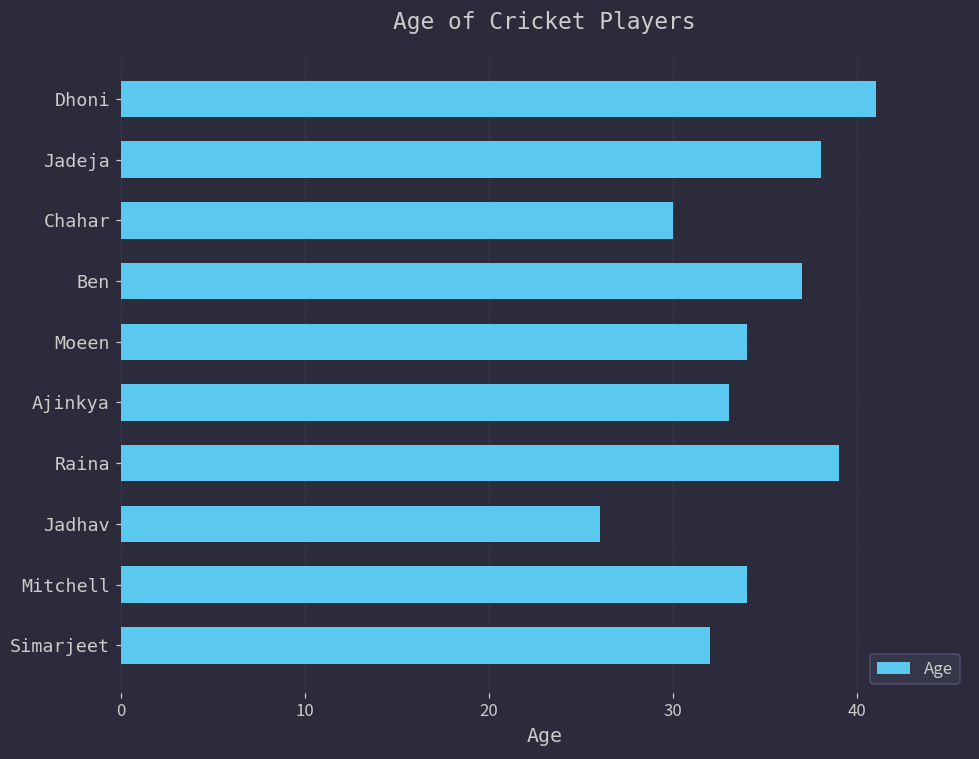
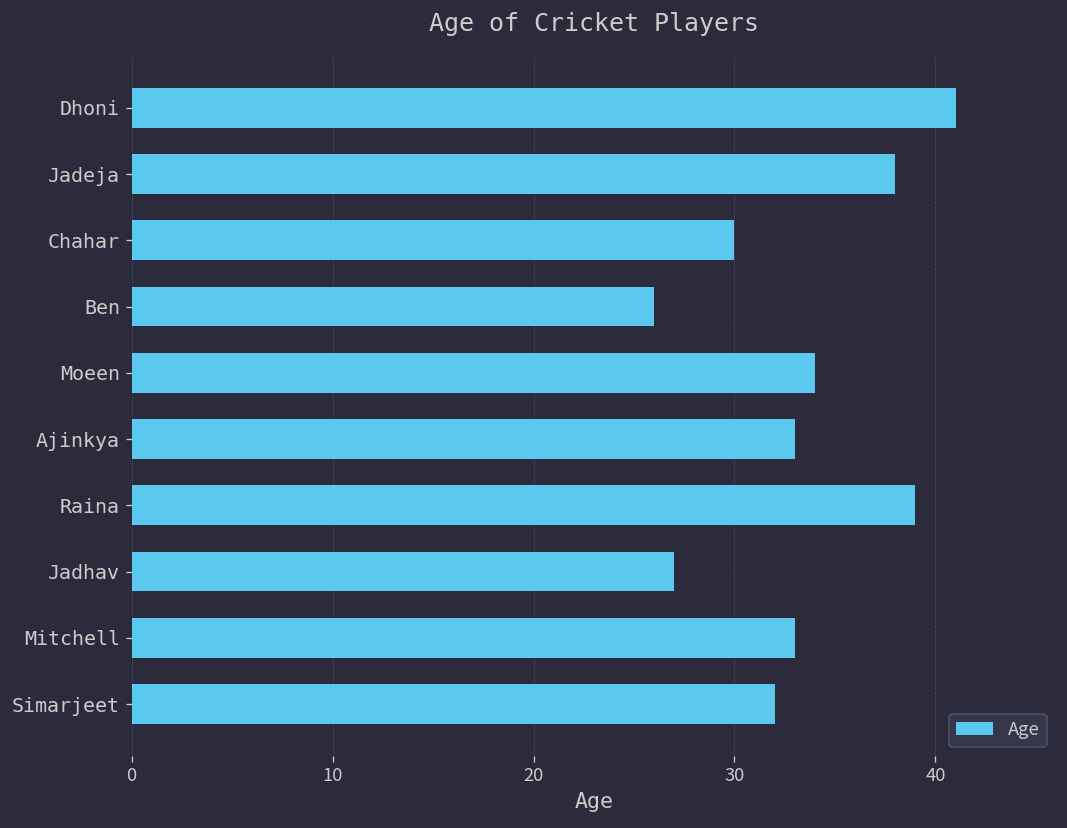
  {
    "Dhoni": 41,
    "Jadeja": 38,
    "Chahar": 30,
-   "Ben": 37,
+   "Ben": 26,
    "Moeen": 34,
    "Ajinkya": 33,
    "Raina": 39,
-   "Jadhav": 26,
-   "Mitchell": 34,
+   "Jadhav": 27,
+   "Mitchell": 33,
    "Simarjeet": 32
  }
